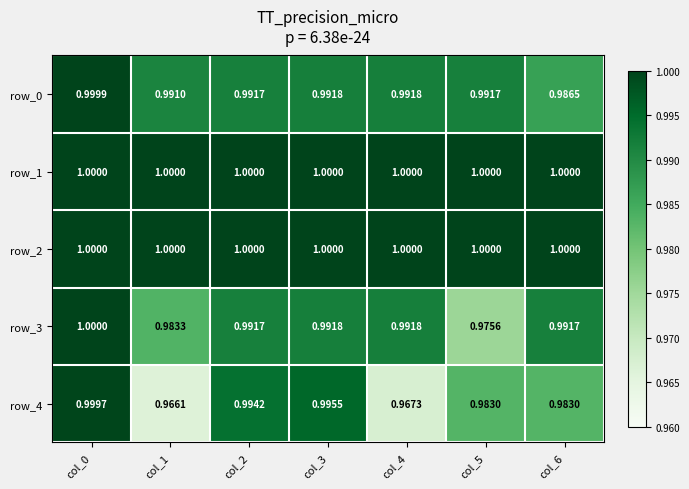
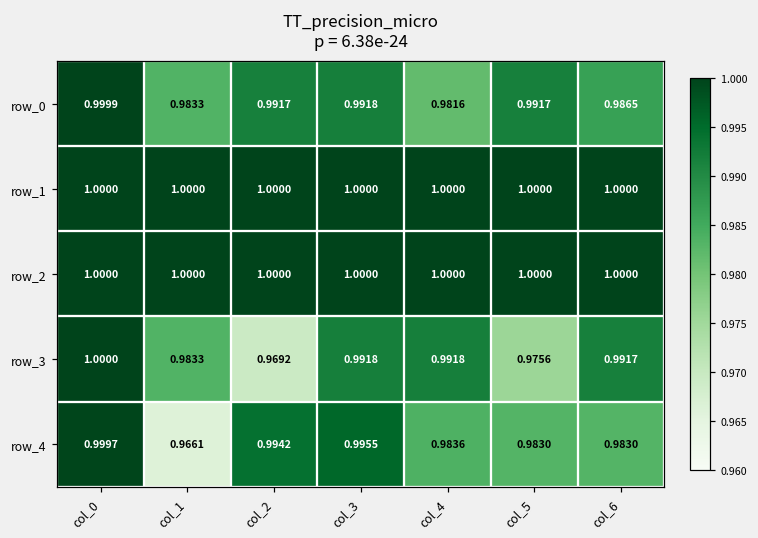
  {
    "row_0": {
      "col_0": 0.9999,
-     "col_1": 0.9910,
+     "col_1": 0.9833,
      "col_2": 0.9917,
      "col_3": 0.9918,
-     "col_4": 0.9918,
+     "col_4": 0.9816,
      "col_5": 0.9917,
      "col_6": 0.9865
    },
    "row_1": {
      "col_0": 1.0000,
      "col_1": 1.0000,
      "col_2": 1.0000,
      "col_3": 1.0000,
      "col_4": 1.0000,
      "col_5": 1.0000,
      "col_6": 1.0000
    },
    "row_2": {
      "col_0": 1.0000,
      "col_1": 1.0000,
      "col_2": 1.0000,
      "col_3": 1.0000,
      "col_4": 1.0000,
      "col_5": 1.0000,
      "col_6": 1.0000
    },
    "row_3": {
      "col_0": 1.0000,
      "col_1": 0.9833,
-     "col_2": 0.9917,
+     "col_2": 0.9692,
      "col_3": 0.9918,
      "col_4": 0.9918,
      "col_5": 0.9756,
      "col_6": 0.9917
    },
    "row_4": {
      "col_0": 0.9997,
      "col_1": 0.9661,
      "col_2": 0.9942,
      "col_3": 0.9955,
-     "col_4": 0.9673,
+     "col_4": 0.9836,
      "col_5": 0.9830,
      "col_6": 0.9830
    }
  }
